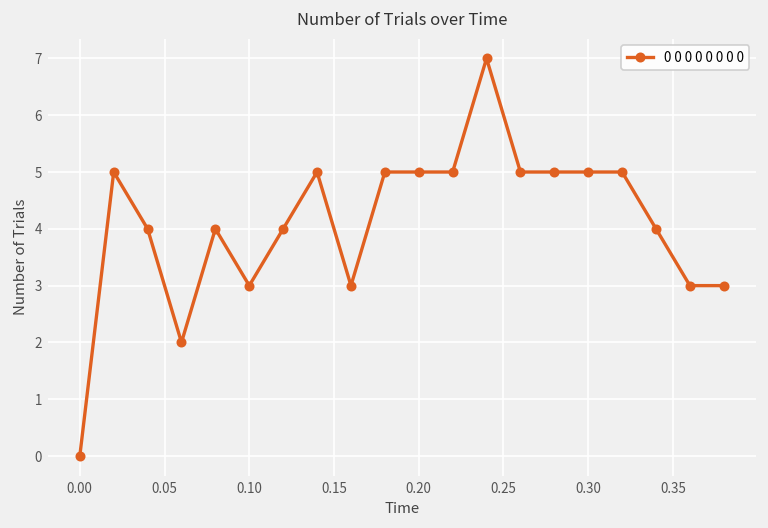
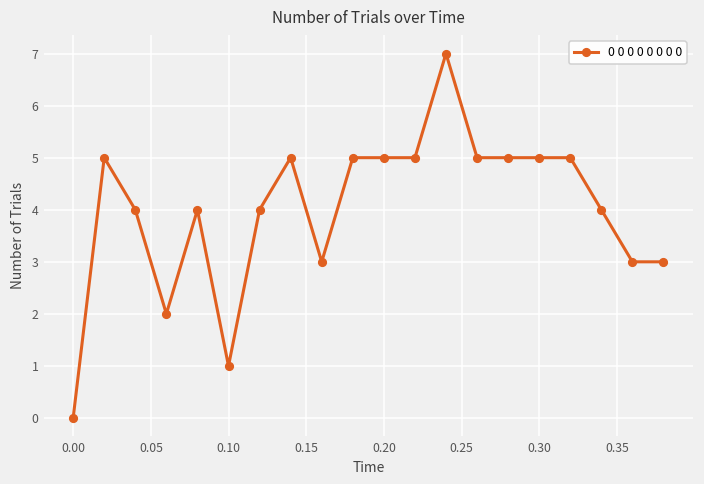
  {
    "0.00": 0,
-   "0.10": 3,
+   "0.10": 1,
    "0.20": 5,
    "0.30": 5
  }
